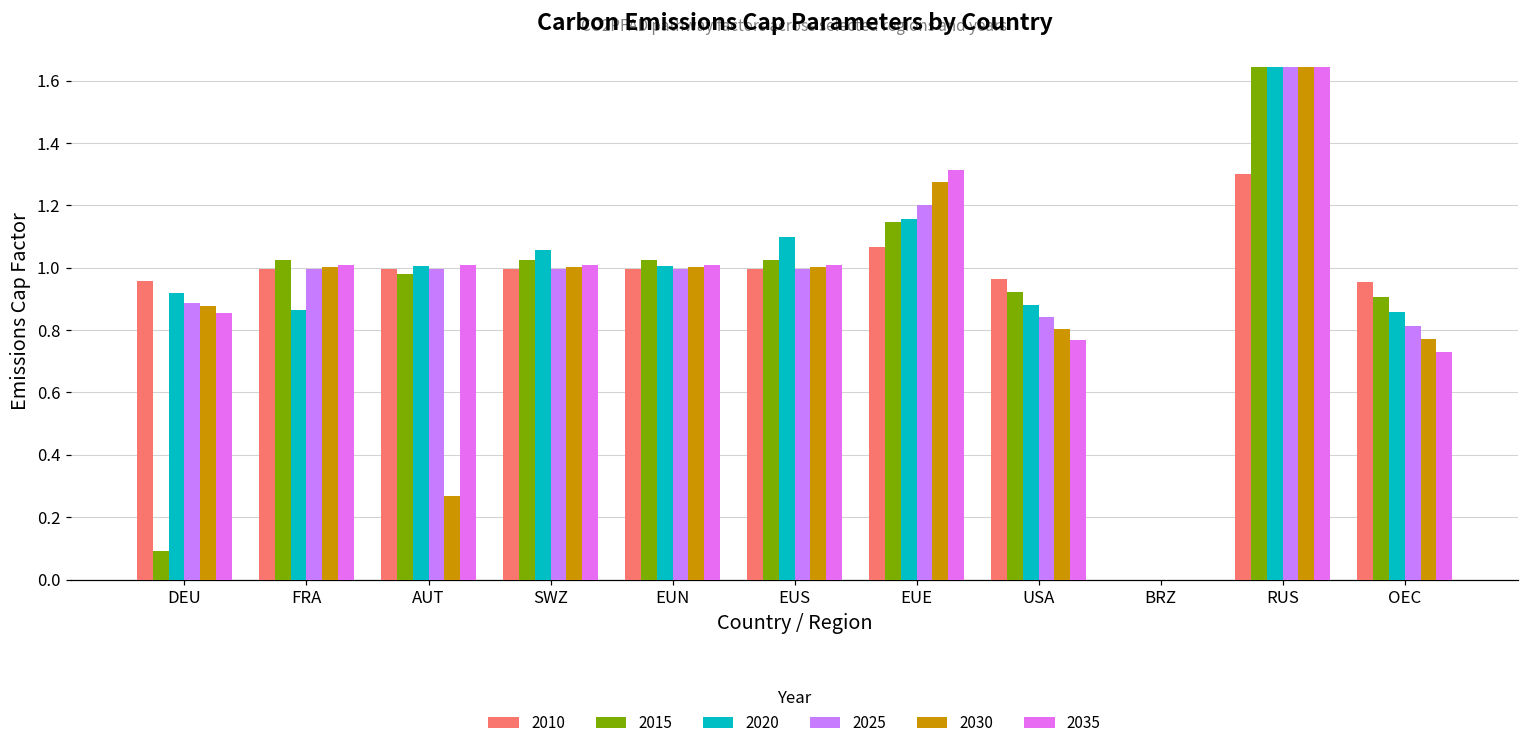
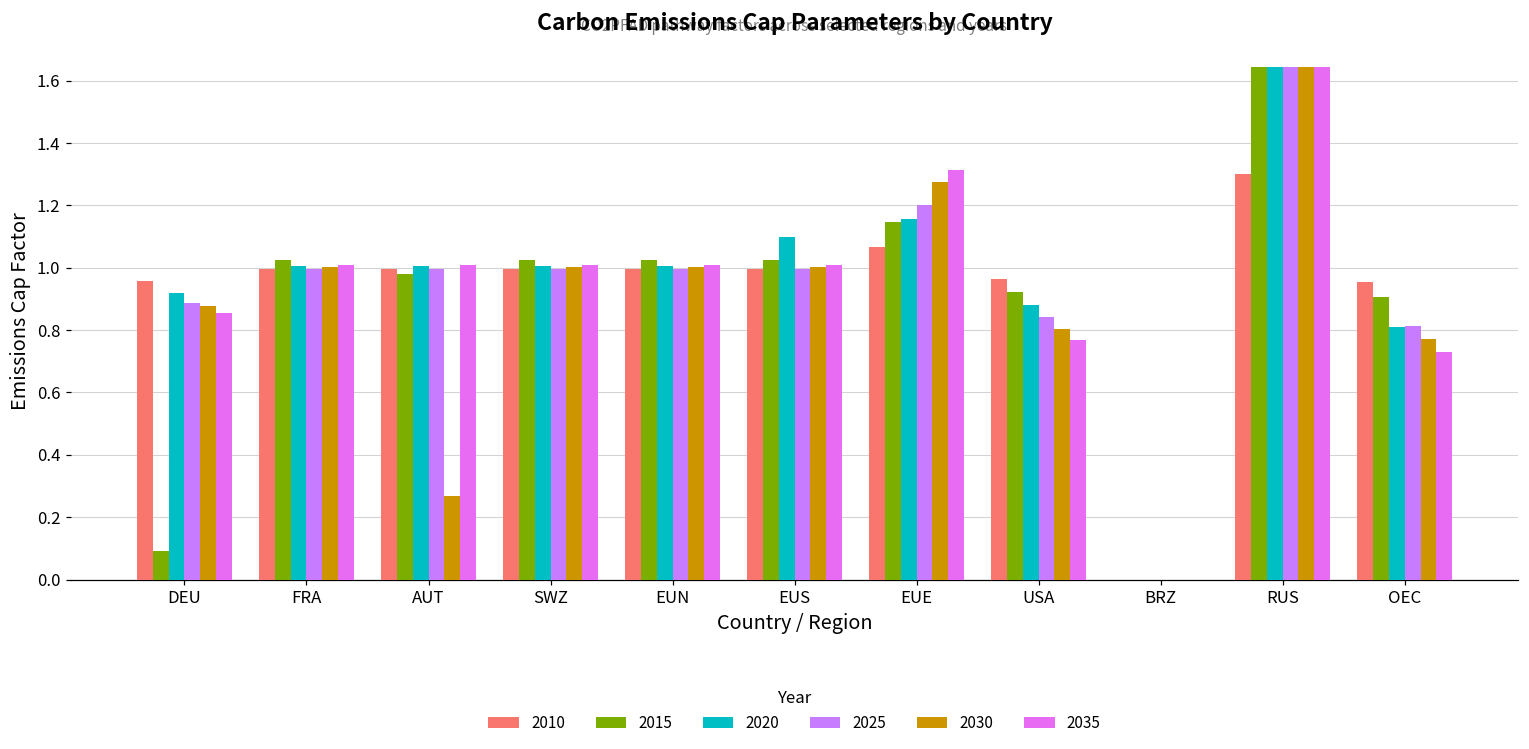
  {
    "2010": {
      "DEU": 0.96,
      "FRA": 1.00,
      "AUT": 1.00,
      "SWZ": 1.00,
      "EUN": 1.00,
      "EUS": 1.00,
      "EUE": 1.07,
      "USA": 0.96,
      "BRZ": 0.00,
      "RUS": 1.30,
      "OEC": 0.95
    },
    "2015": {
      "DEU": 0.09,
      "FRA": 1.03,
      "AUT": 0.98,
      "SWZ": 1.03,
      "EUN": 1.03,
      "EUS": 1.03,
      "EUE": 1.15,
      "USA": 0.92,
      "BRZ": 0.00,
      "RUS": 1.64,
      "OEC": 0.91
    },
    "2020": {
      "DEU": 0.92,
-     "FRA": 0.87,
+     "FRA": 1.00,
      "AUT": 1.00,
-     "SWZ": 1.06,
+     "SWZ": 1.00,
      "EUN": 1.00,
      "EUS": 1.10,
      "EUE": 1.16,
      "USA": 0.88,
      "BRZ": 0.00,
      "RUS": 1.64,
-     "OEC": 0.86
+     "OEC": 0.81
    },
    "2030": {
      "DEU": 0.88,
      "FRA": 1.00,
      "AUT": 0.27,
      "SWZ": 1.00,
      "EUN": 1.00,
      "EUS": 1.00,
      "EUE": 1.27,
      "USA": 0.80,
      "BRZ": 0.00,
      "RUS": 1.64,
      "OEC": 0.77
    }
  }
